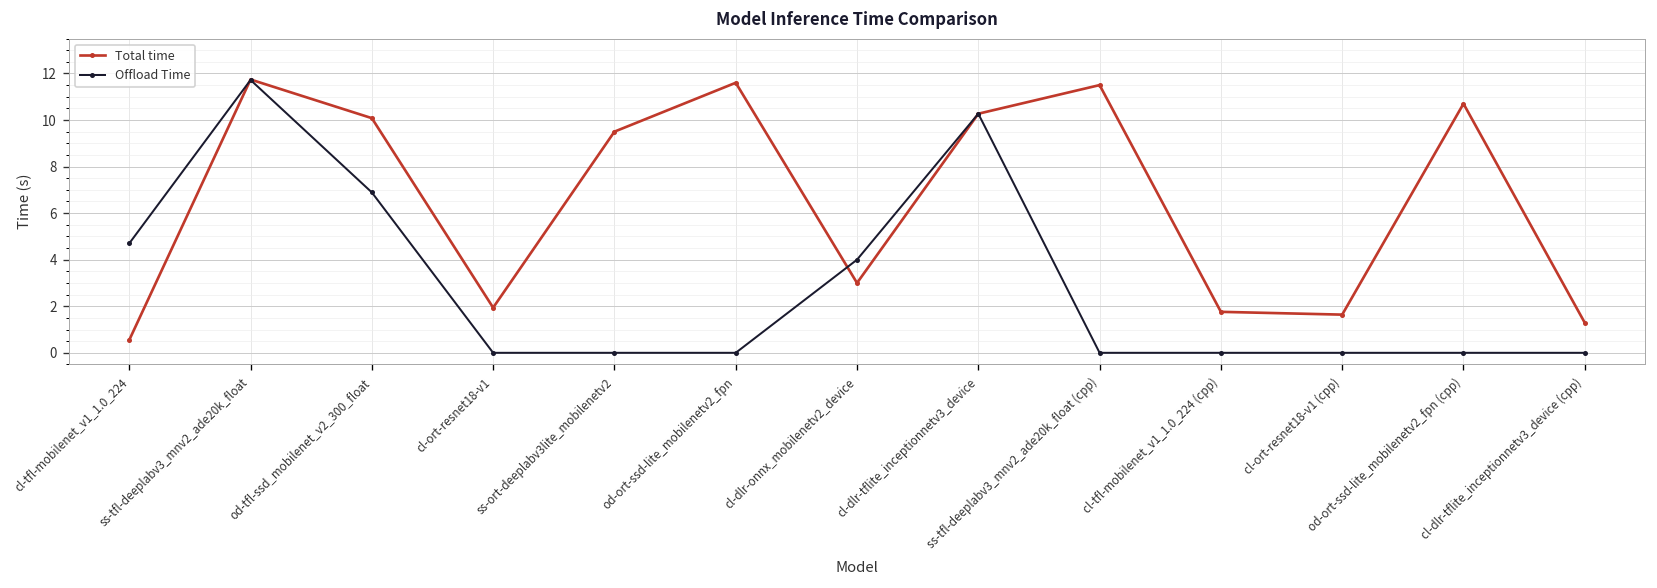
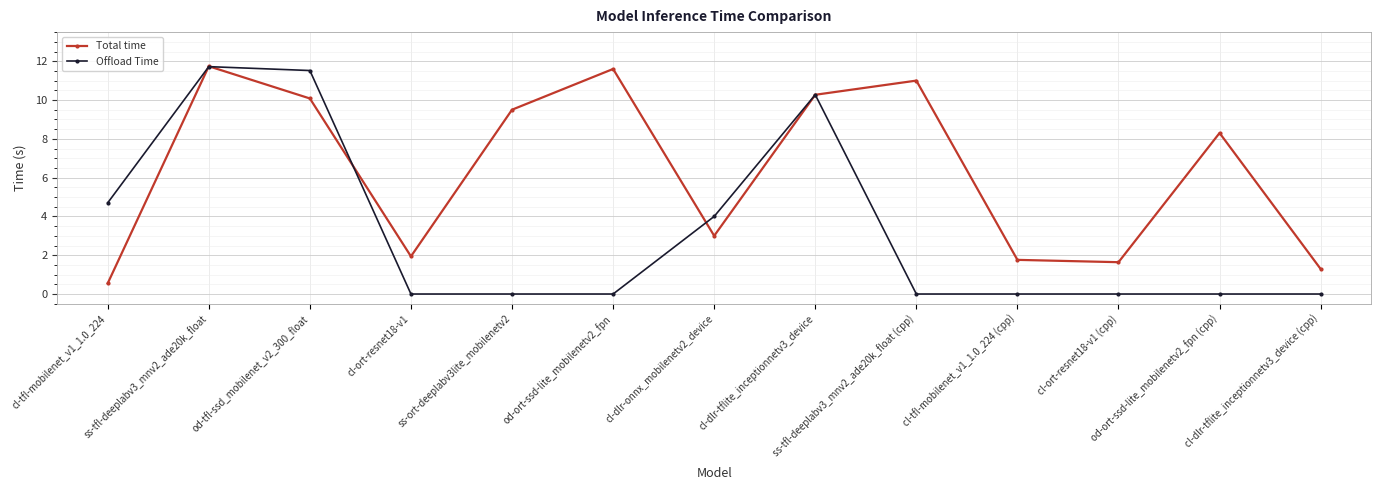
  {
    "Total time": {
      "cl-tfl-mobilenet_v1_1.0_224": 0.6,
      "od-tfl-ssd_mobilenet_v2_300_float": 10.1,
      "cl-ort-resnet18-v1": 1.9,
      "ss-ort-deeplabv3lite_mobilenetv2": 9.5,
      "od-ort-ssd-lite_mobilenetv2_fpn": 11.6,
      "cl-dlr-onnx_mobilenetv2_device": 3.0,
-     "ss-tfl-deeplabv3_mnv2_ade20k_float (cpp)": 11.5,
+     "ss-tfl-deeplabv3_mnv2_ade20k_float (cpp)": 11.0,
      "cl-tfl-mobilenet_v1_1.0_224 (cpp)": 1.8,
      "cl-ort-resnet18-v1 (cpp)": 1.6,
-     "od-ort-ssd-lite_mobilenetv2_fpn (cpp)": 10.7,
+     "od-ort-ssd-lite_mobilenetv2_fpn (cpp)": 8.3,
      "cl-dlr-tflite_inceptionnetv3_device (cpp)": 1.3
    },
    "Offload Time": {
      "cl-tfl-mobilenet_v1_1.0_224": 4.7,
-     "od-tfl-ssd_mobilenet_v2_300_float": 6.9,
+     "od-tfl-ssd_mobilenet_v2_300_float": 11.5,
      "cl-ort-resnet18-v1": 0.0,
      "ss-ort-deeplabv3lite_mobilenetv2": 0.0,
      "od-ort-ssd-lite_mobilenetv2_fpn": 0.0,
      "cl-dlr-onnx_mobilenetv2_device": 4.0,
      "ss-tfl-deeplabv3_mnv2_ade20k_float (cpp)": 0.0,
      "cl-tfl-mobilenet_v1_1.0_224 (cpp)": 0.0,
      "cl-ort-resnet18-v1 (cpp)": 0.0,
      "od-ort-ssd-lite_mobilenetv2_fpn (cpp)": 0.0,
      "cl-dlr-tflite_inceptionnetv3_device (cpp)": 0.0
    }
  }
